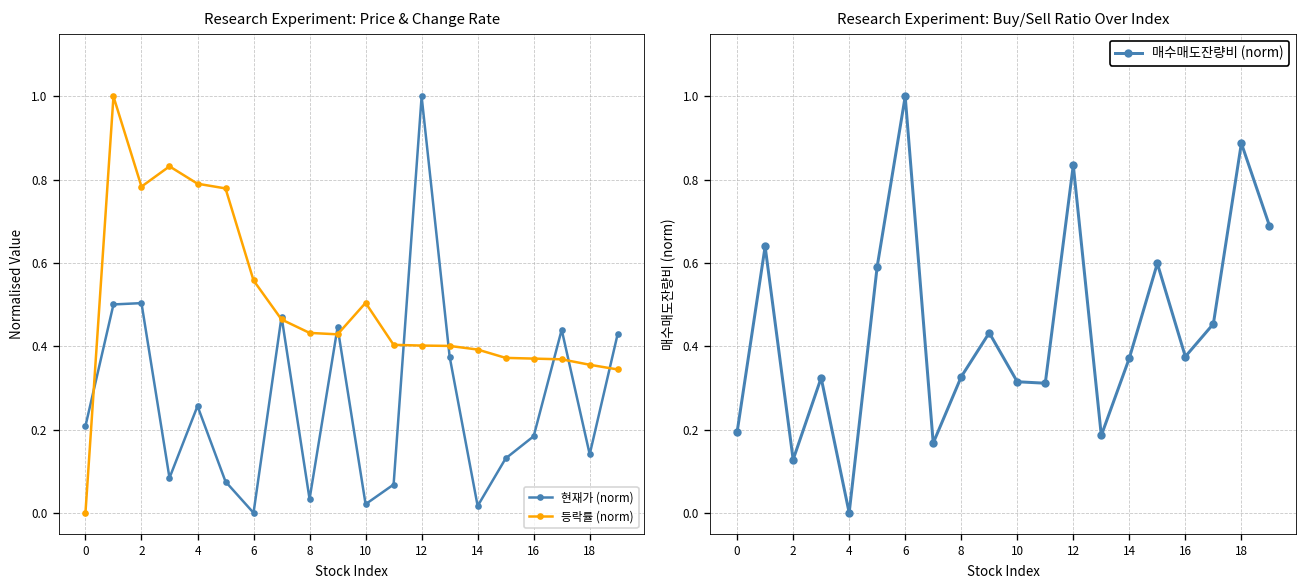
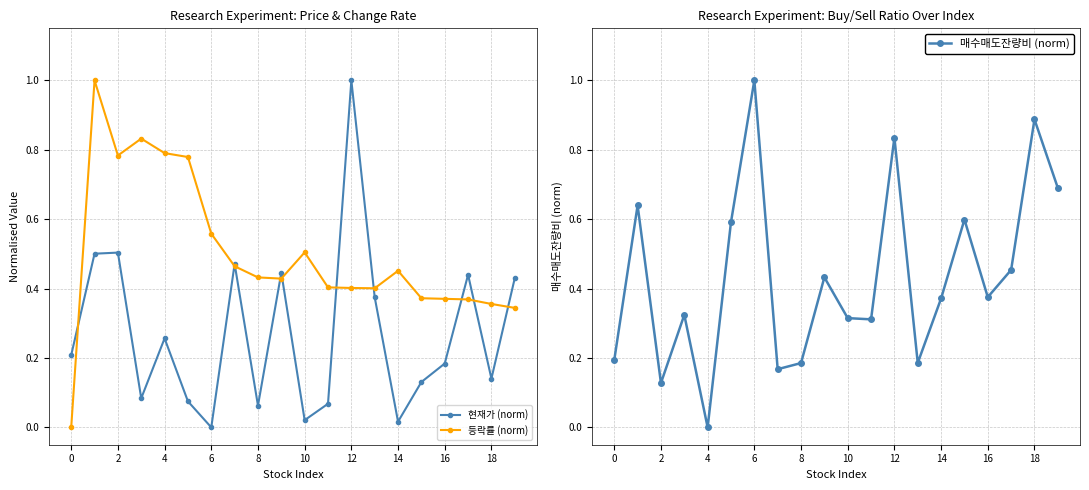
  {
    "Research Experiment: Price & Change Rate": {
      "현재가 (norm)": {
        "0": 0.21,
        "2": 0.50,
        "4": 0.26,
        "6": 0.00,
-       "8": 0.03,
+       "8": 0.06,
        "10": 0.02,
        "12": 1.00,
        "14": 0.02,
        "16": 0.18,
        "18": 0.14
      },
      "등락률 (norm)": {
        "0": 0.00,
        "2": 0.78,
        "4": 0.79,
        "6": 0.56,
        "8": 0.43,
        "10": 0.50,
        "12": 0.40,
-       "14": 0.39,
+       "14": 0.45,
        "16": 0.37,
        "18": 0.36
      }
    },
    "Research Experiment: Buy/Sell Ratio Over Index": {
      "0": 0.19,
      "2": 0.13,
      "4": 0.00,
      "6": 1.00,
-     "8": 0.33,
+     "8": 0.19,
      "10": 0.31,
      "12": 0.83,
      "14": 0.37,
      "16": 0.38,
      "18": 0.89
    }
  }
